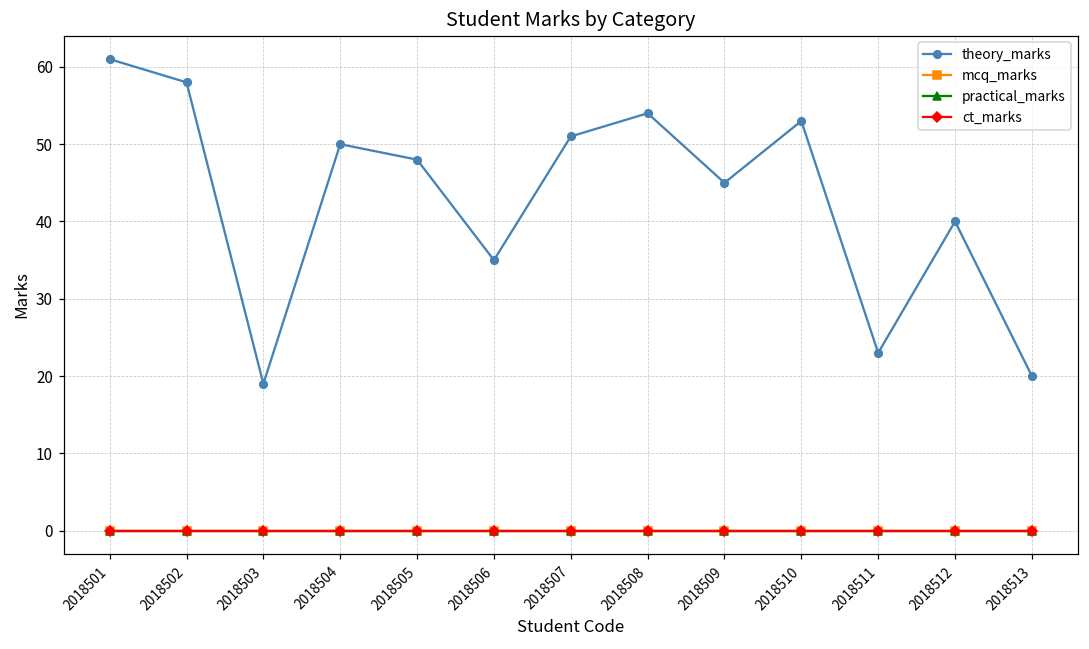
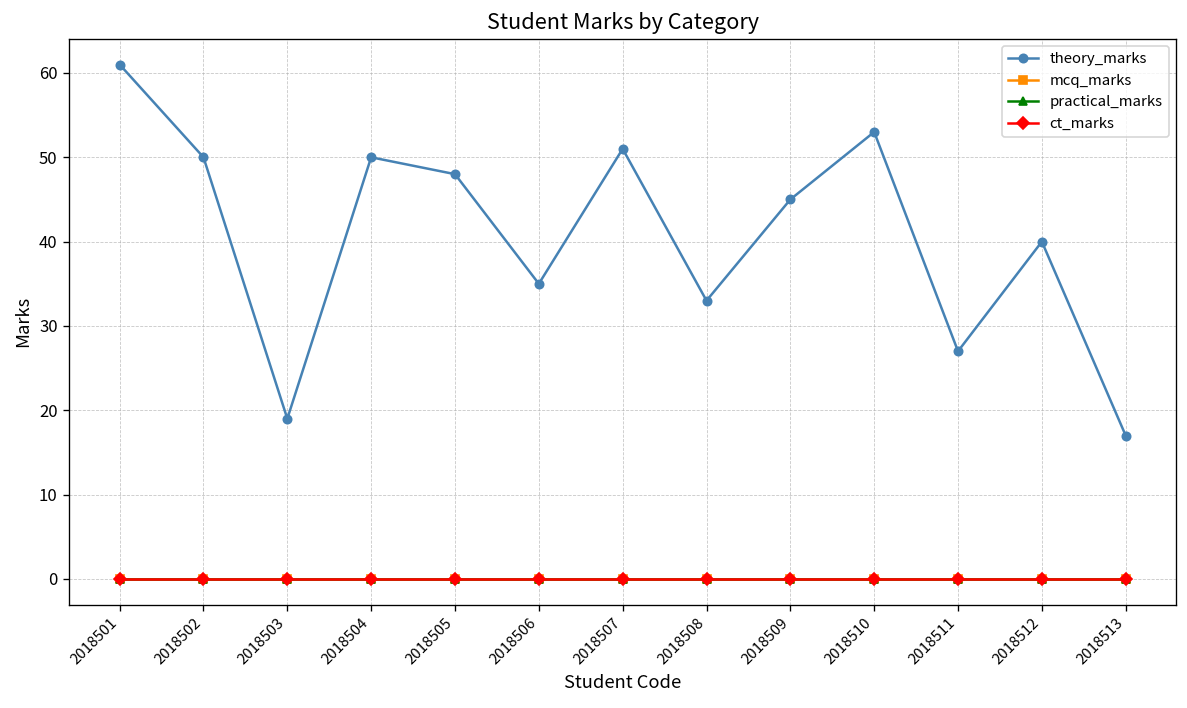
  {
    "theory_marks": {
      "2018501": 61,
-     "2018502": 58,
+     "2018502": 50,
      "2018503": 19,
      "2018504": 50,
      "2018505": 48,
      "2018506": 35,
      "2018507": 51,
-     "2018508": 54,
+     "2018508": 33,
      "2018509": 45,
      "2018510": 53,
-     "2018511": 23,
+     "2018511": 27,
      "2018512": 40,
-     "2018513": 20
+     "2018513": 17
    },
    "ct_marks": {
      "2018501": 0,
      "2018502": 0,
      "2018503": 0,
      "2018504": 0,
      "2018505": 0,
      "2018506": 0,
      "2018507": 0,
      "2018508": 0,
      "2018509": 0,
      "2018510": 0,
      "2018511": 0,
      "2018512": 0,
      "2018513": 0
    }
  }
